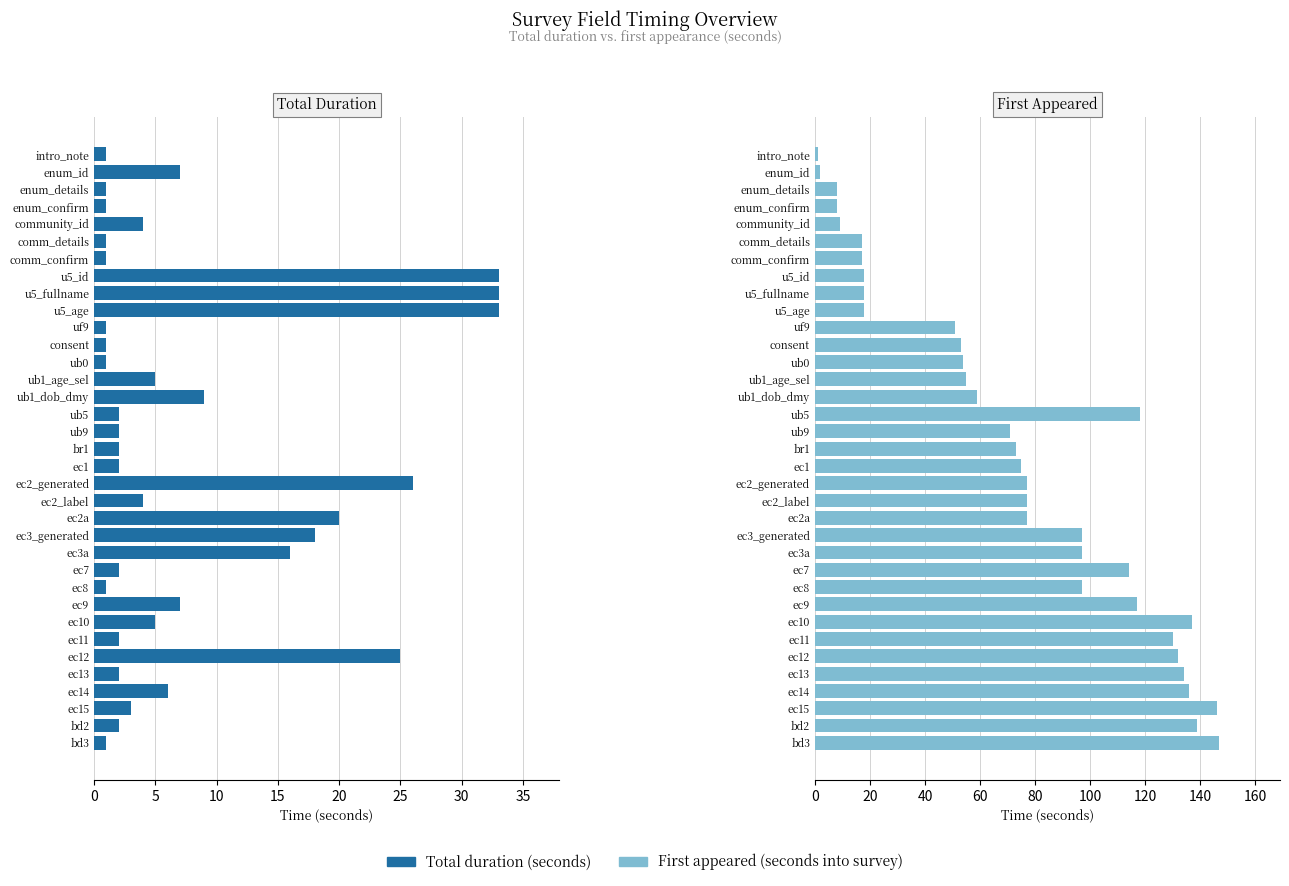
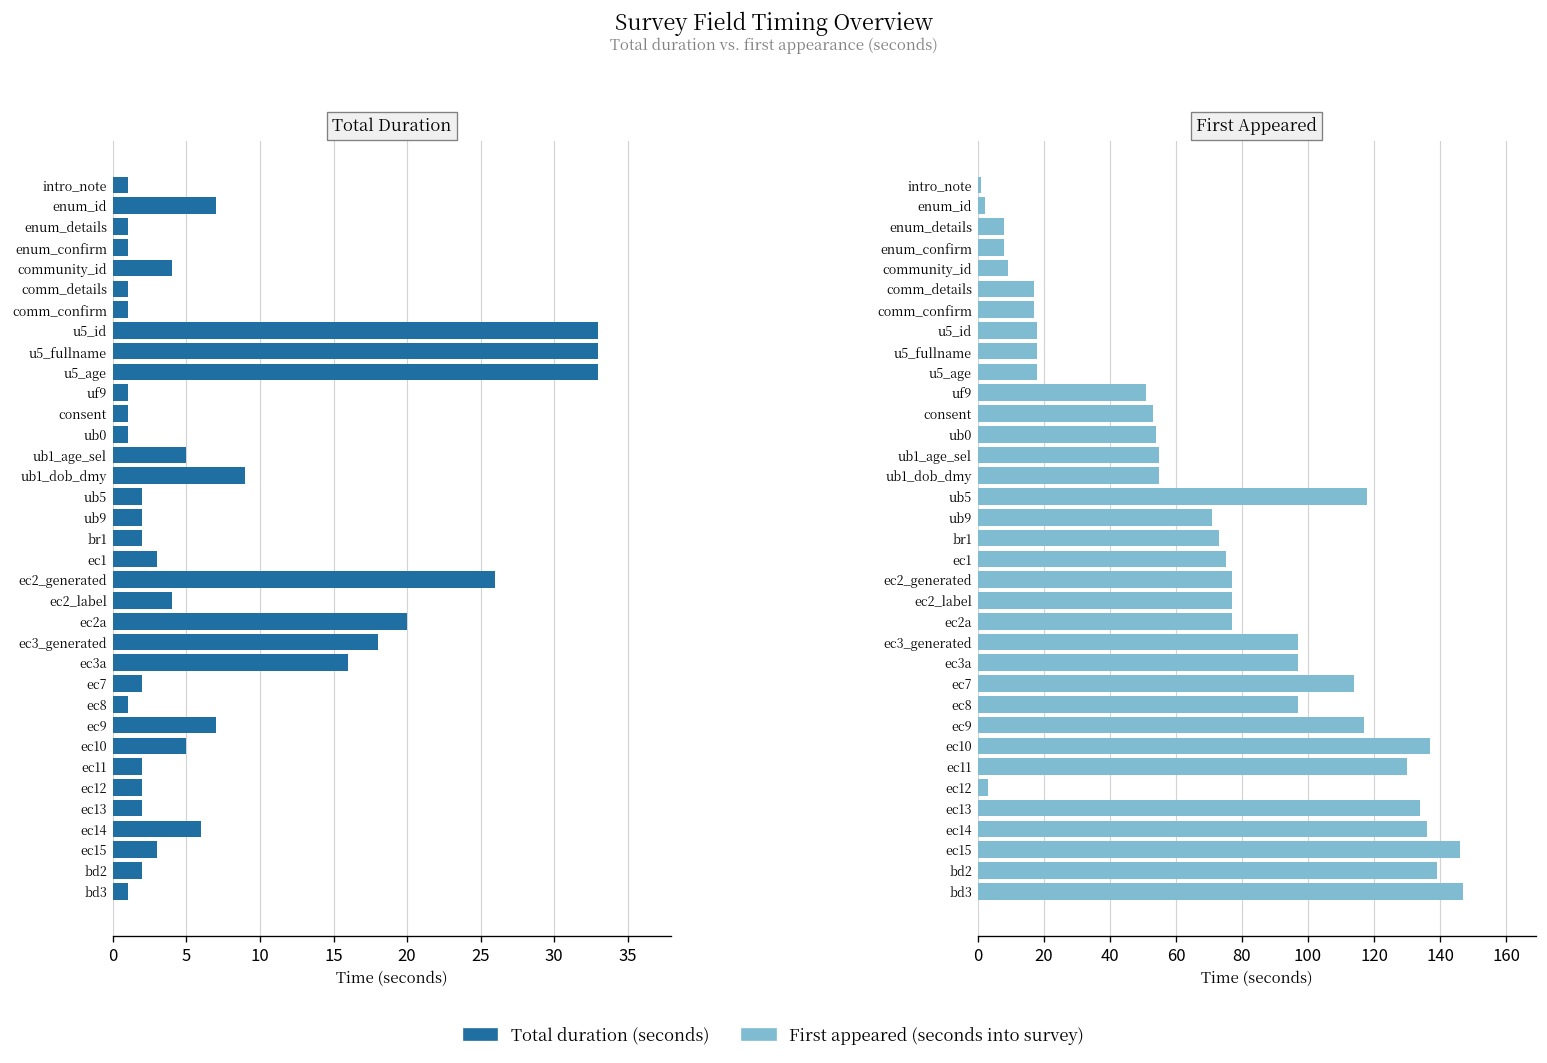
  {
    "Total Duration": {
      "intro_note": 1,
      "enum_id": 7,
      "enum_details": 1,
      "enum_confirm": 1,
      "community_id": 4,
      "comm_details": 1,
      "comm_confirm": 1,
      "u5_id": 33,
      "u5_fullname": 33,
      "u5_age": 33,
      "uf9": 1,
      "consent": 1,
      "ub0": 1,
      "ub1_age_sel": 5,
      "ub1_dob_dmy": 9,
      "ub5": 2,
      "ub9": 2,
      "br1": 2,
-     "ec1": 2,
+     "ec1": 3,
      "ec2_generated": 26,
      "ec2_label": 4,
      "ec2a": 20,
      "ec3_generated": 18,
      "ec3a": 16,
      "ec7": 2,
      "ec8": 1,
      "ec9": 7,
      "ec10": 5,
      "ec11": 2,
-     "ec12": 25,
+     "ec12": 2,
      "ec13": 2,
      "ec14": 6,
      "ec15": 3,
      "bd2": 2,
      "bd3": 1
    },
    "First Appeared": {
      "intro_note": 1,
      "enum_id": 2,
      "enum_details": 8,
      "enum_confirm": 8,
      "community_id": 9,
      "comm_details": 17,
      "comm_confirm": 17,
      "u5_id": 18,
      "u5_fullname": 18,
      "u5_age": 18,
      "uf9": 51,
      "consent": 53,
      "ub0": 54,
      "ub1_age_sel": 55,
-     "ub1_dob_dmy": 59,
+     "ub1_dob_dmy": 55,
      "ub5": 118,
      "ub9": 71,
      "br1": 73,
      "ec1": 75,
      "ec2_generated": 77,
      "ec2_label": 77,
      "ec2a": 77,
      "ec3_generated": 97,
      "ec3a": 97,
      "ec7": 114,
      "ec8": 97,
      "ec9": 117,
      "ec10": 137,
      "ec11": 130,
-     "ec12": 132,
+     "ec12": 3,
      "ec13": 134,
      "ec14": 136,
      "ec15": 146,
      "bd2": 139,
      "bd3": 147
    }
  }
